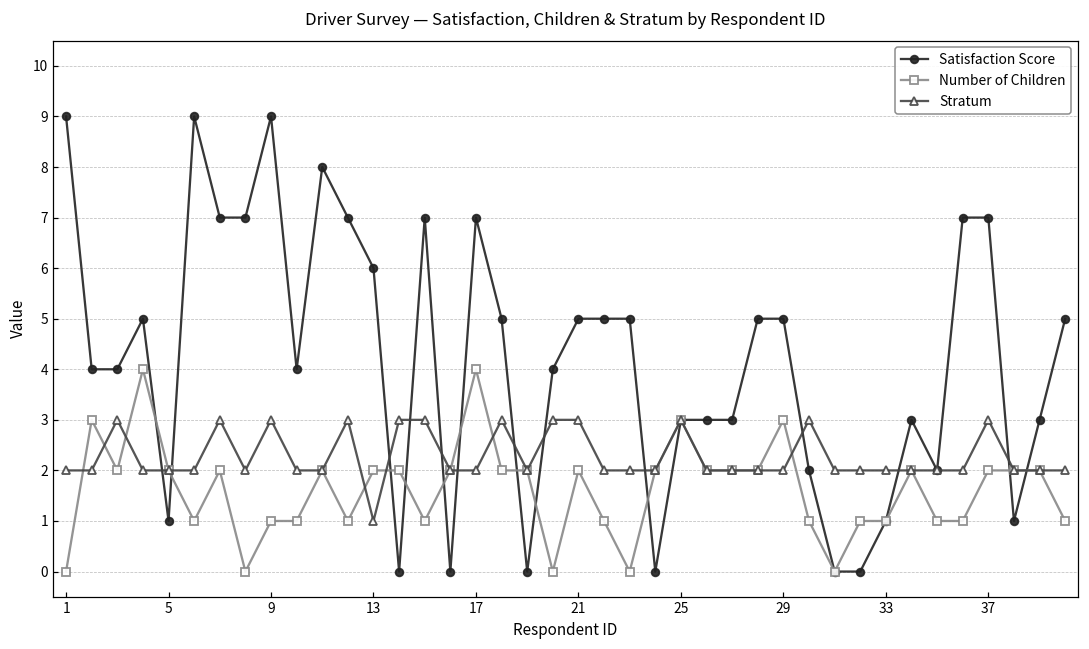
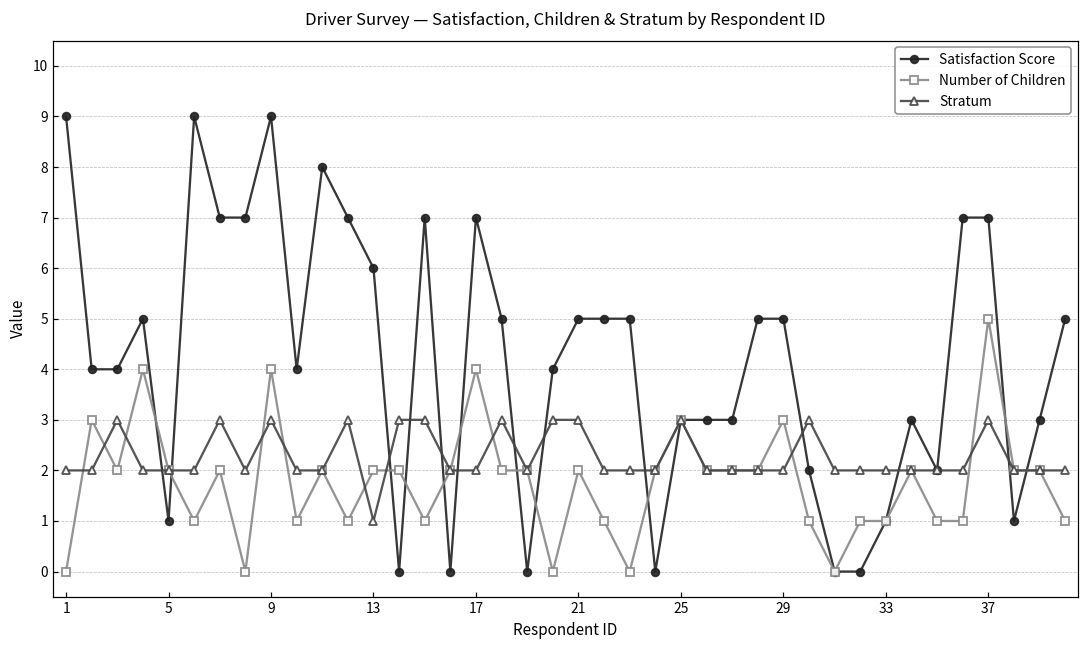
  {
    "Number of Children": {
      "1": 0,
-     "9": 1,
+     "9": 4,
      "13": 2,
      "17": 4,
      "21": 2,
      "29": 3,
-     "37": 2
+     "37": 5
    }
  }
